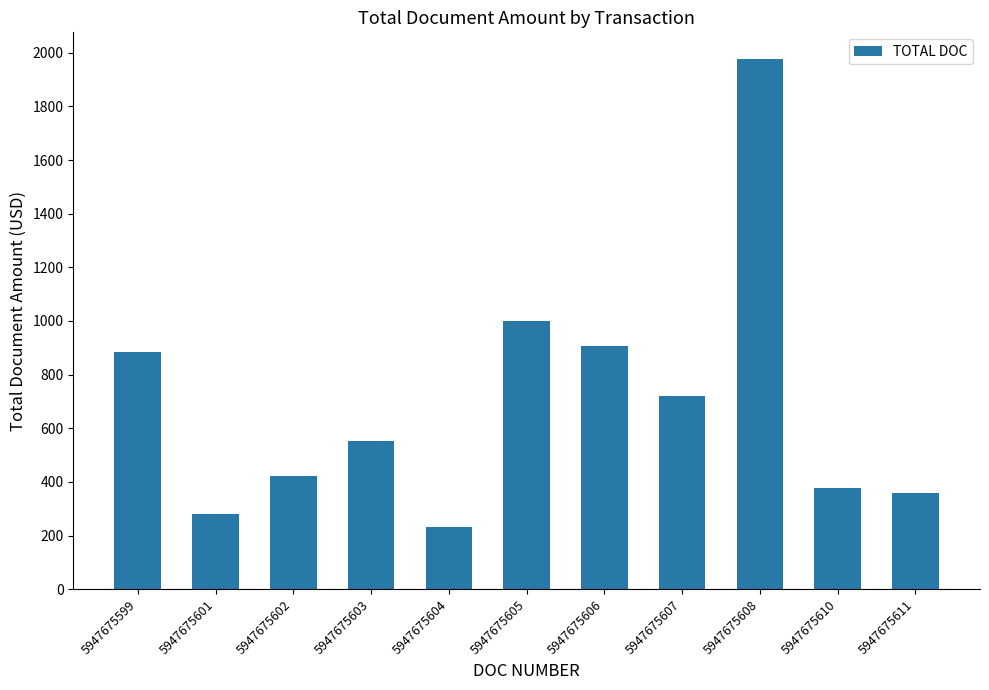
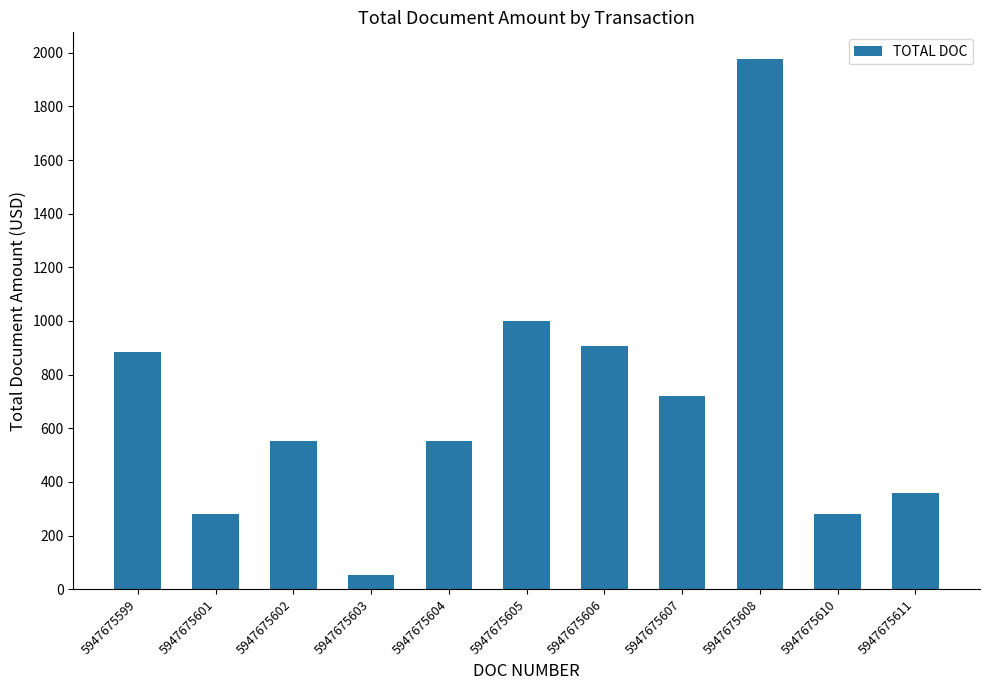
  {
    "5947675599": 880,
    "5947675601": 280,
-   "5947675602": 420,
-   "5947675603": 550,
-   "5947675604": 230,
+   "5947675602": 550,
+   "5947675603": 50,
+   "5947675604": 550,
    "5947675605": 1000,
    "5947675606": 910,
    "5947675607": 720,
    "5947675608": 1980,
-   "5947675610": 380,
+   "5947675610": 280,
    "5947675611": 360
  }
